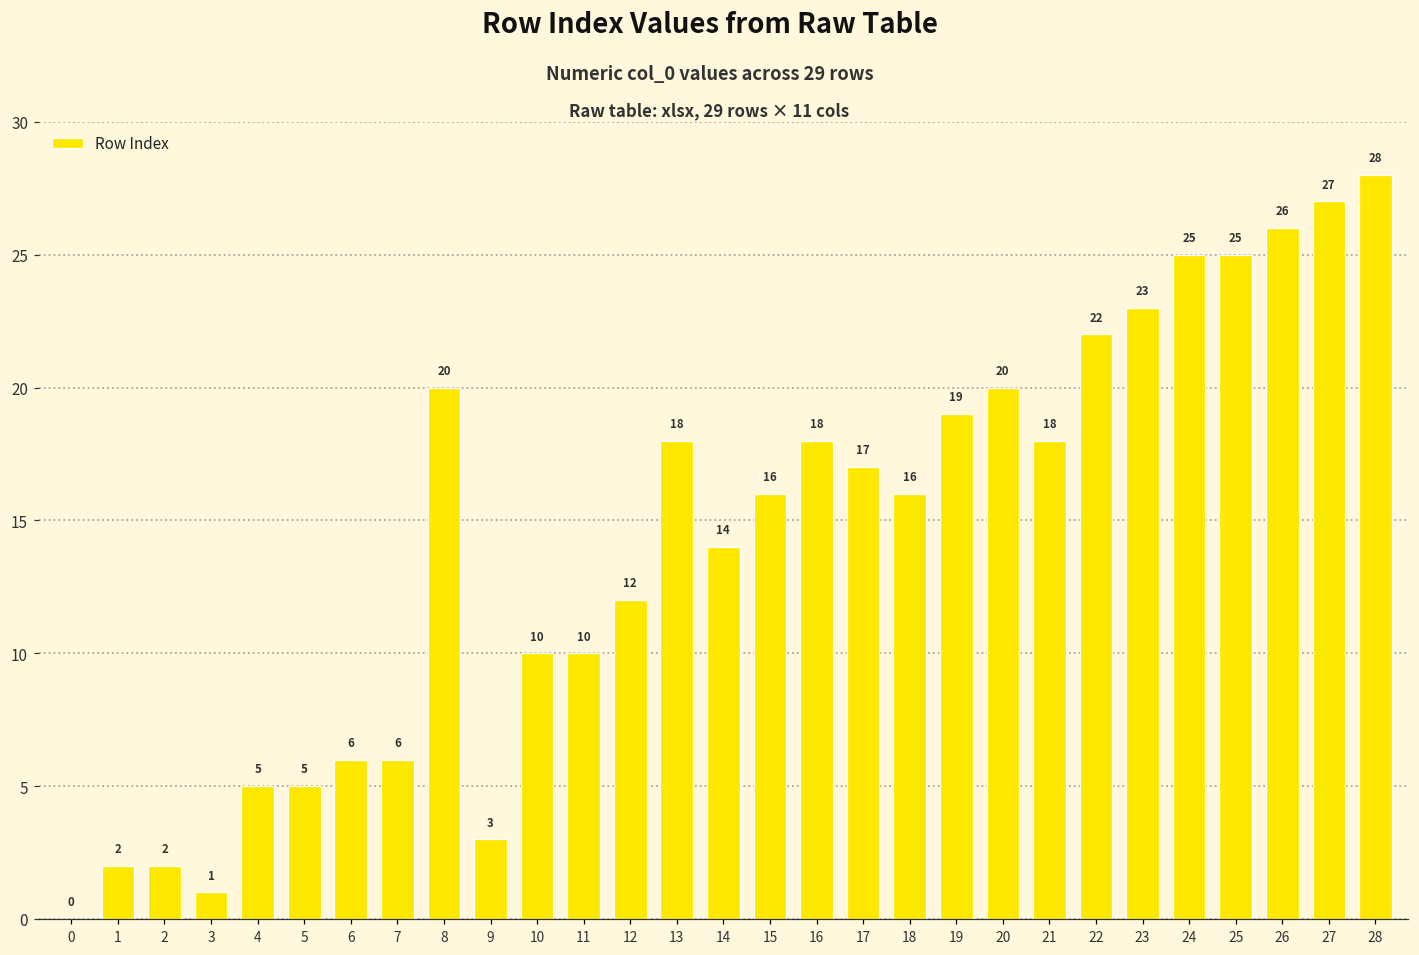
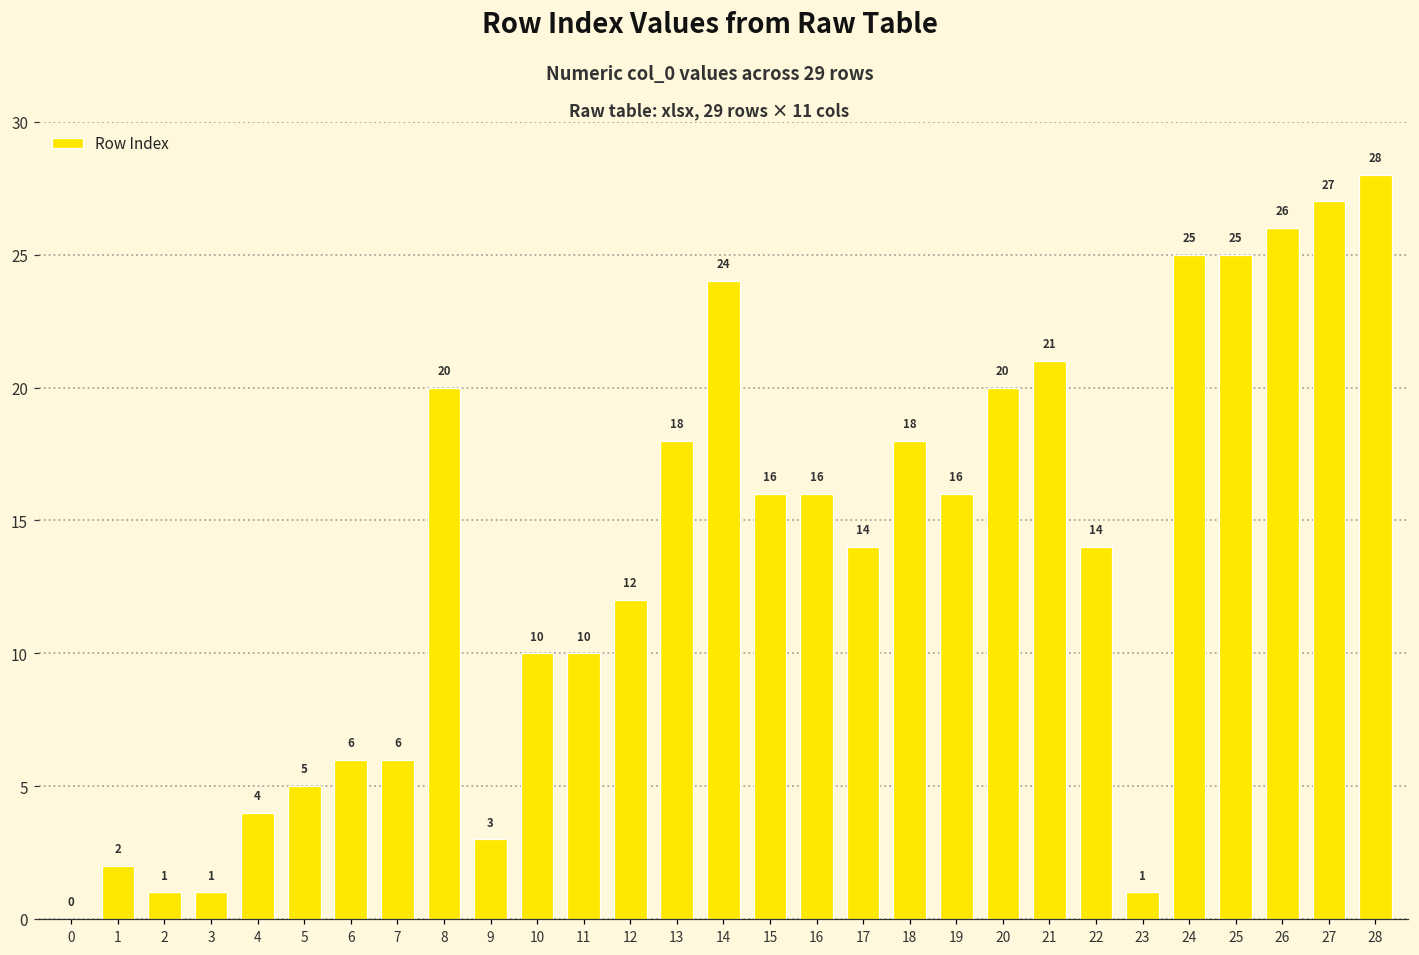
  {
    "0": 0,
    "1": 2,
-   "2": 2,
+   "2": 1,
    "3": 1,
-   "4": 5,
+   "4": 4,
    "5": 5,
    "6": 6,
    "7": 6,
    "8": 20,
    "9": 3,
    "10": 10,
    "11": 10,
    "12": 12,
    "13": 18,
-   "14": 14,
+   "14": 24,
    "15": 16,
-   "16": 18,
-   "17": 17,
-   "18": 16,
-   "19": 19,
+   "16": 16,
+   "17": 14,
+   "18": 18,
+   "19": 16,
    "20": 20,
-   "21": 18,
-   "22": 22,
-   "23": 23,
+   "21": 21,
+   "22": 14,
+   "23": 1,
    "24": 25,
    "25": 25,
    "26": 26,
    "27": 27,
    "28": 28
  }
